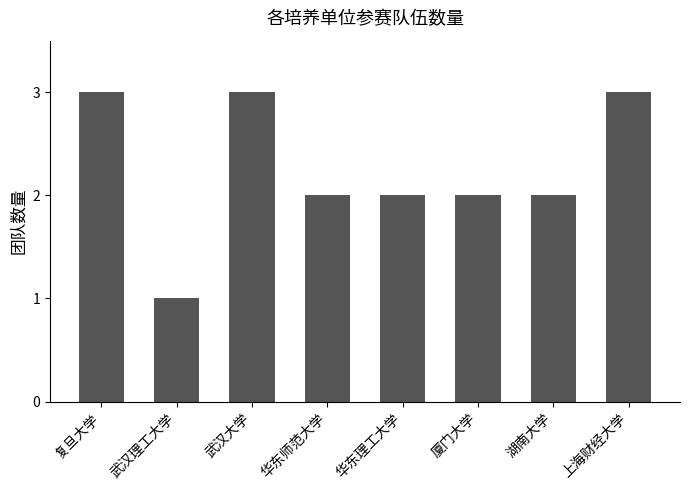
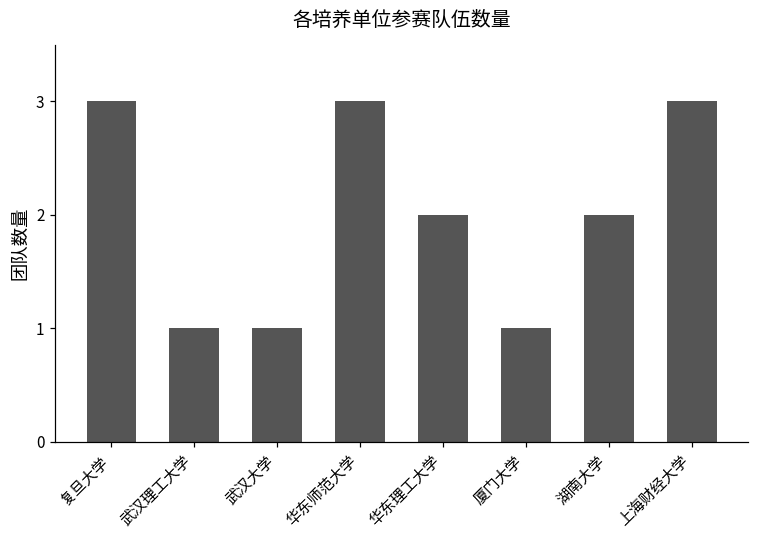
  {
    "复旦大学": 3,
    "武汉理工大学": 1,
-   "武汉大学": 3,
-   "华东师范大学": 2,
+   "武汉大学": 1,
+   "华东师范大学": 3,
    "华东理工大学": 2,
-   "厦门大学": 2,
+   "厦门大学": 1,
    "湖南大学": 2,
    "上海财经大学": 3
  }
